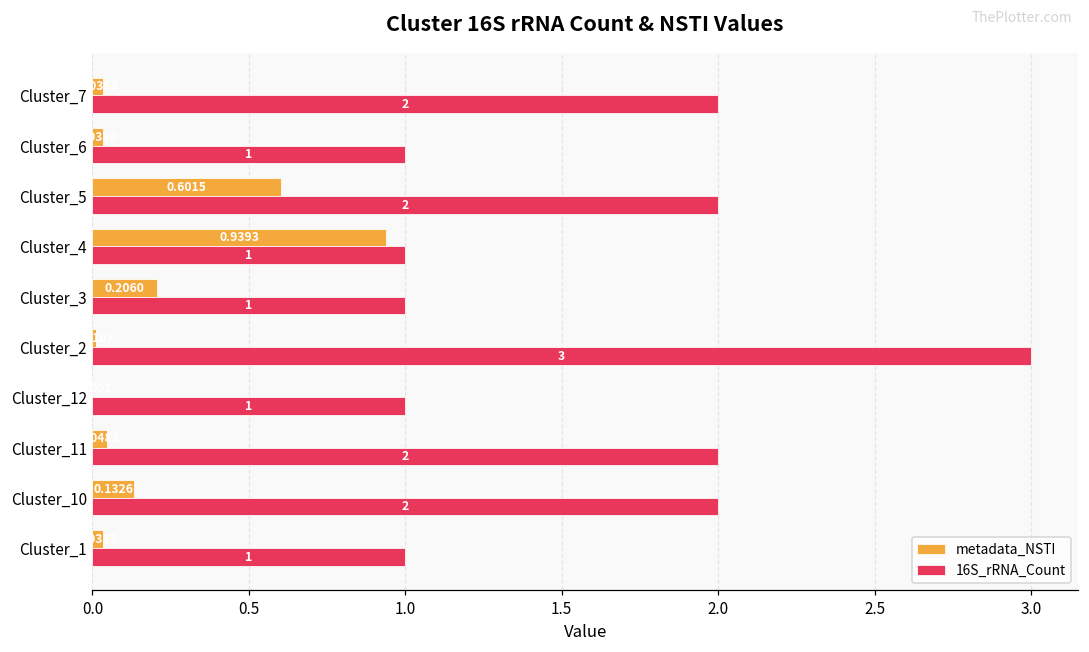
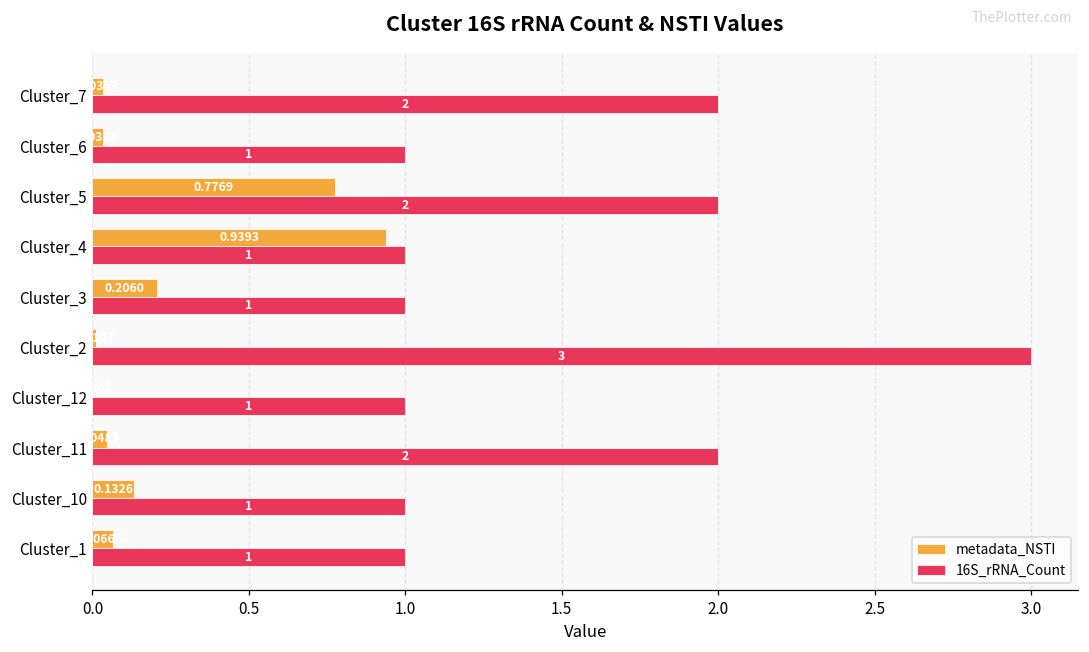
  {
    "metadata_NSTI": {
-     "Cluster_5": 0.6015,
+     "Cluster_5": 0.7769,
      "Cluster_4": 0.9393,
      "Cluster_3": 0.2060,
      "Cluster_10": 0.1326,
-     "Cluster_1": 0.03
+     "Cluster_1": 0.07
    },
    "16S_rRNA_Count": {
      "Cluster_7": 2,
      "Cluster_6": 1,
      "Cluster_5": 2,
      "Cluster_4": 1,
      "Cluster_3": 1,
      "Cluster_2": 3,
      "Cluster_12": 1,
      "Cluster_11": 2,
-     "Cluster_10": 2,
+     "Cluster_10": 1,
      "Cluster_1": 1
    }
  }
